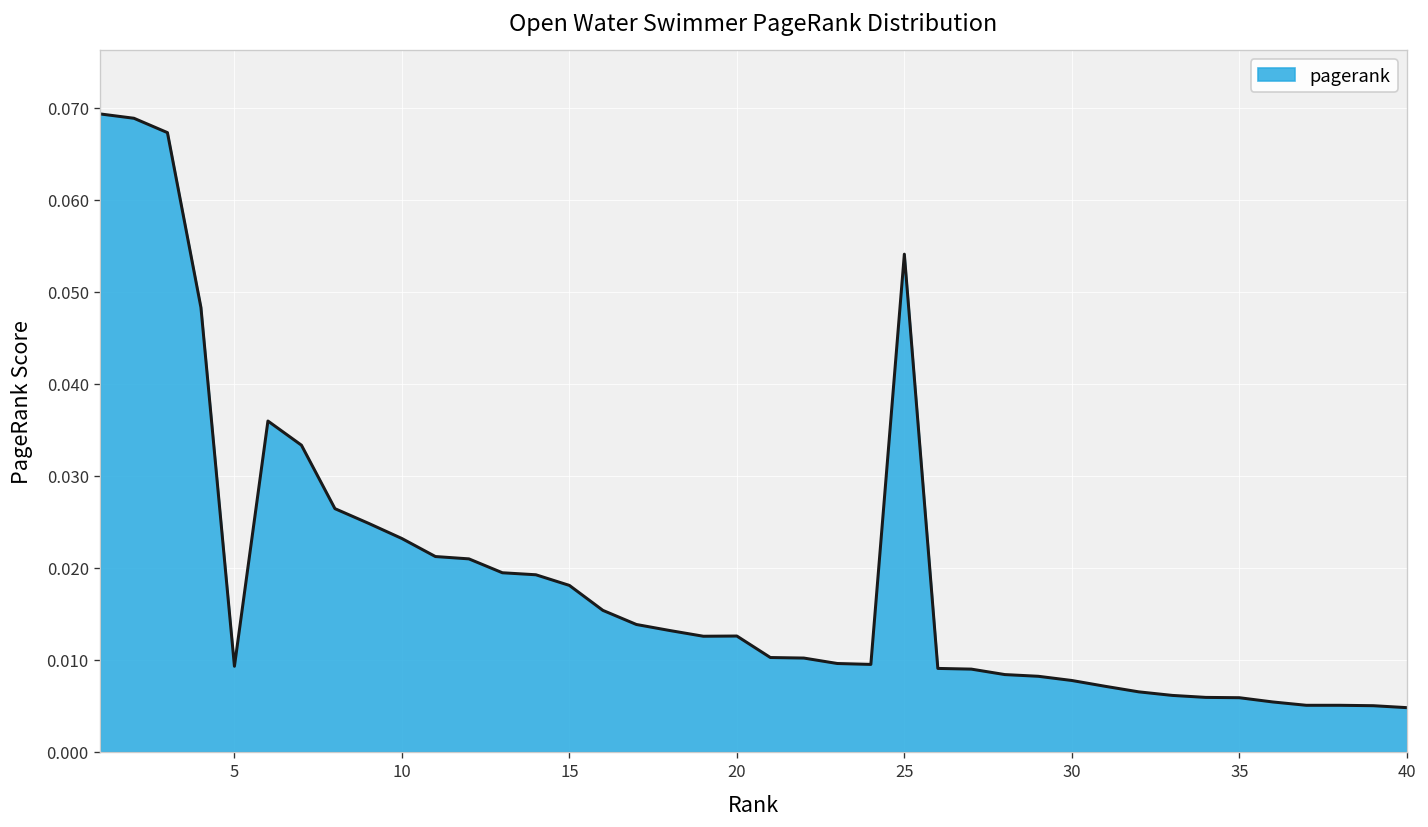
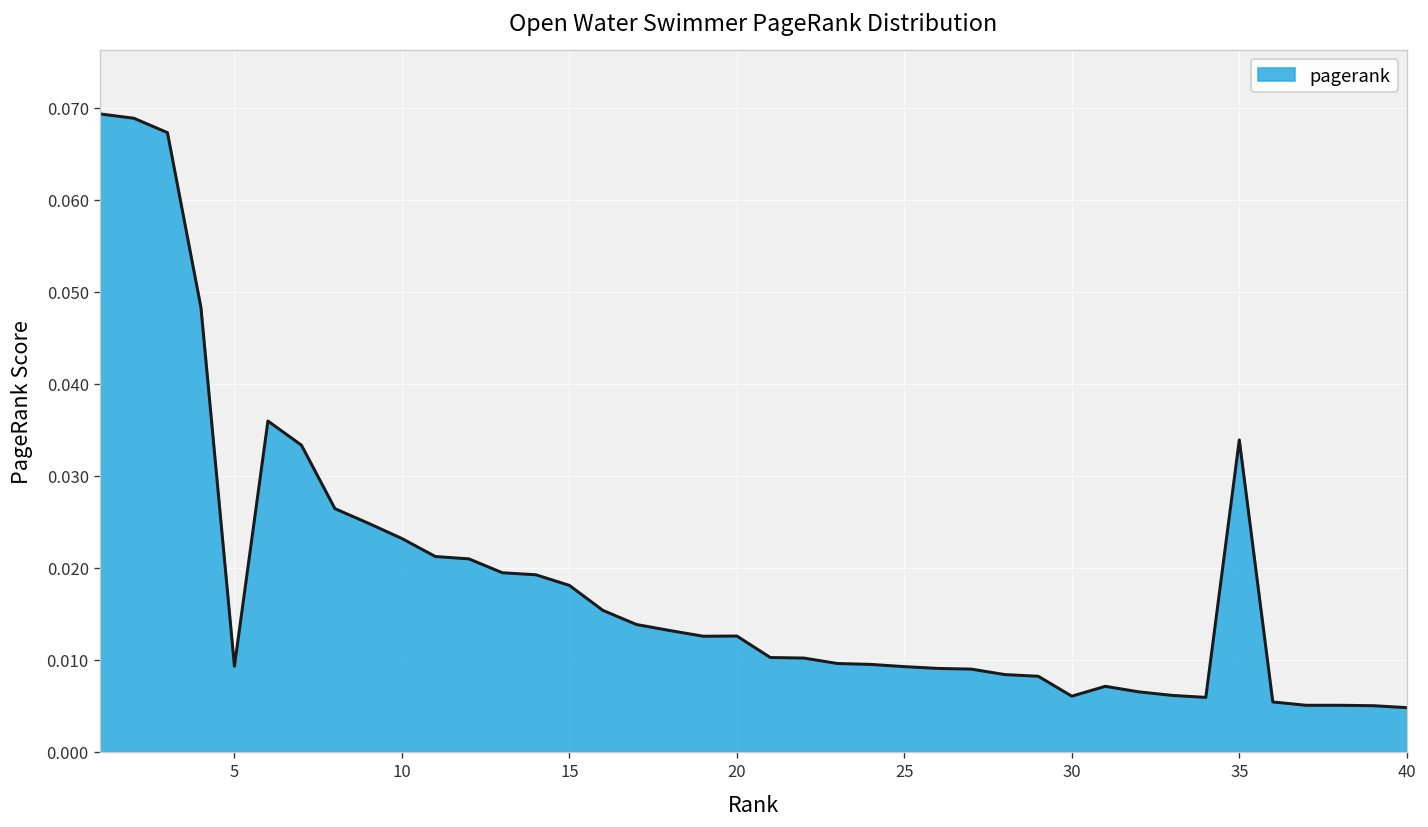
  {
    "5": 0.009,
    "10": 0.023,
    "15": 0.018,
    "20": 0.013,
-   "25": 0.054,
-   "30": 0.008,
-   "35": 0.006,
+   "25": 0.009,
+   "30": 0.006,
+   "35": 0.034,
    "40": 0.005
  }
